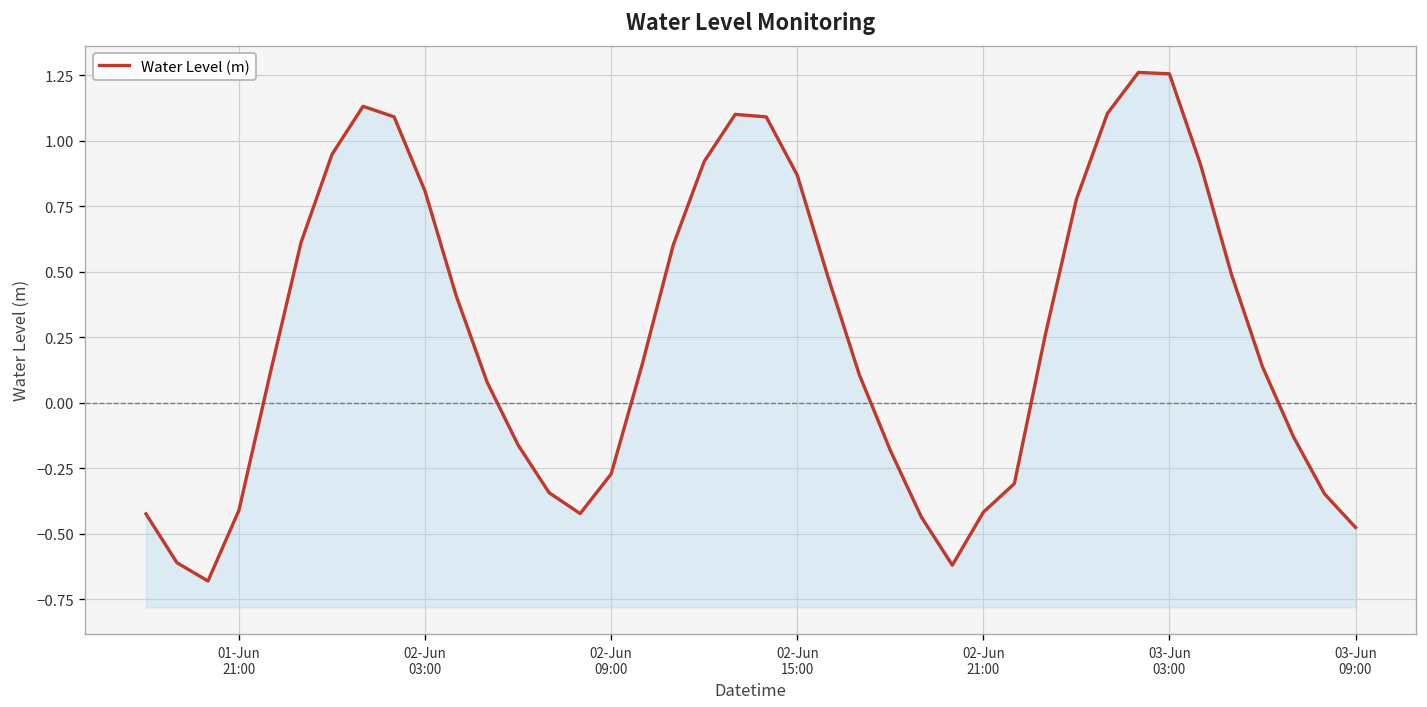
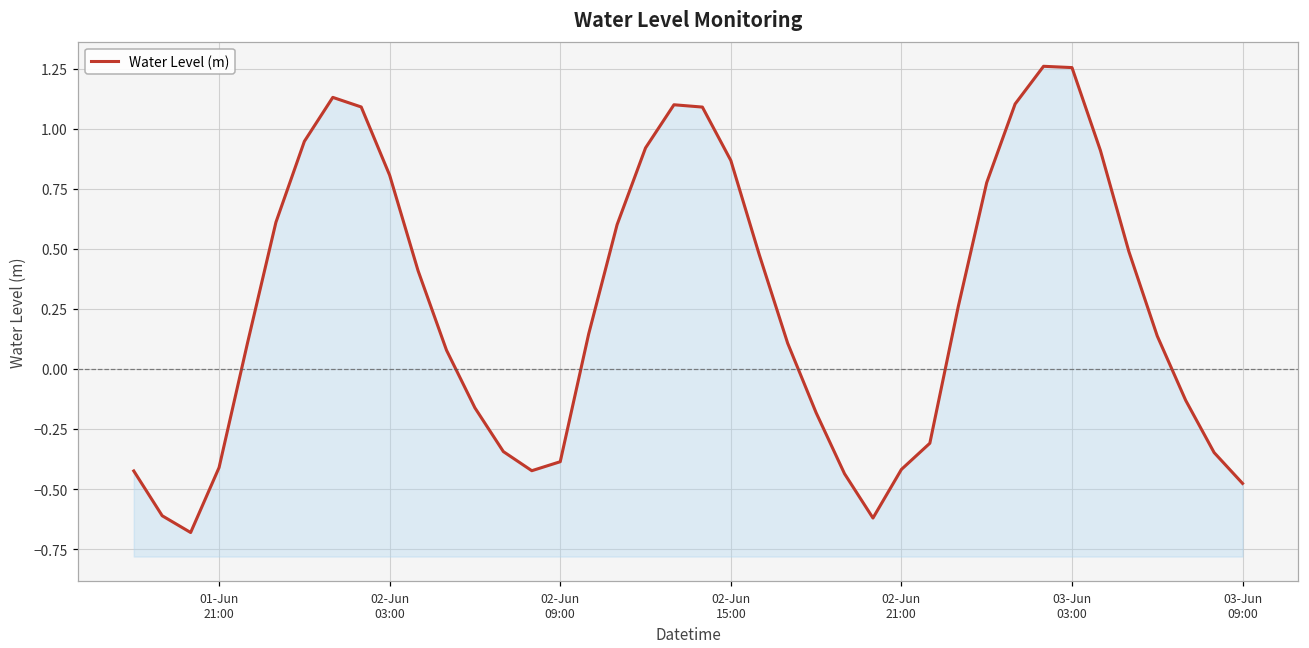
  {
    "01-Jun 21:00": -0.41,
    "02-Jun 03:00": 0.81,
-   "02-Jun 09:00": -0.27,
+   "02-Jun 09:00": -0.39,
    "02-Jun 15:00": 0.87,
    "02-Jun 21:00": -0.42,
    "03-Jun 03:00": 1.26,
    "03-Jun 09:00": -0.48
  }
